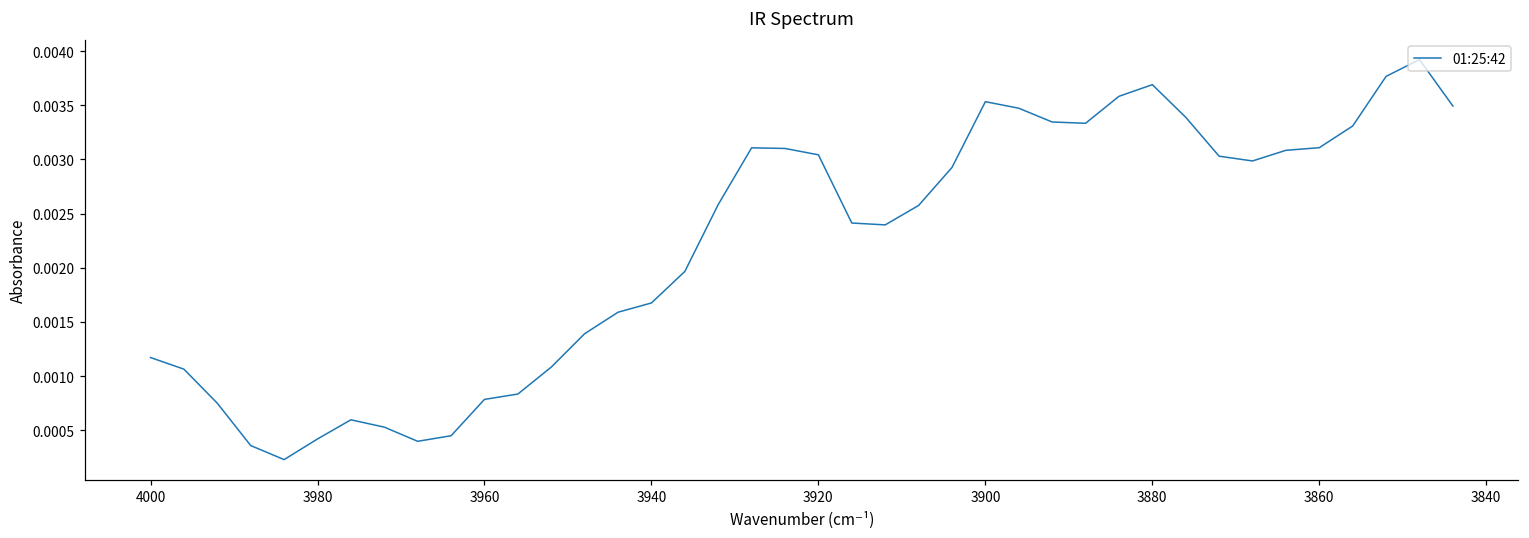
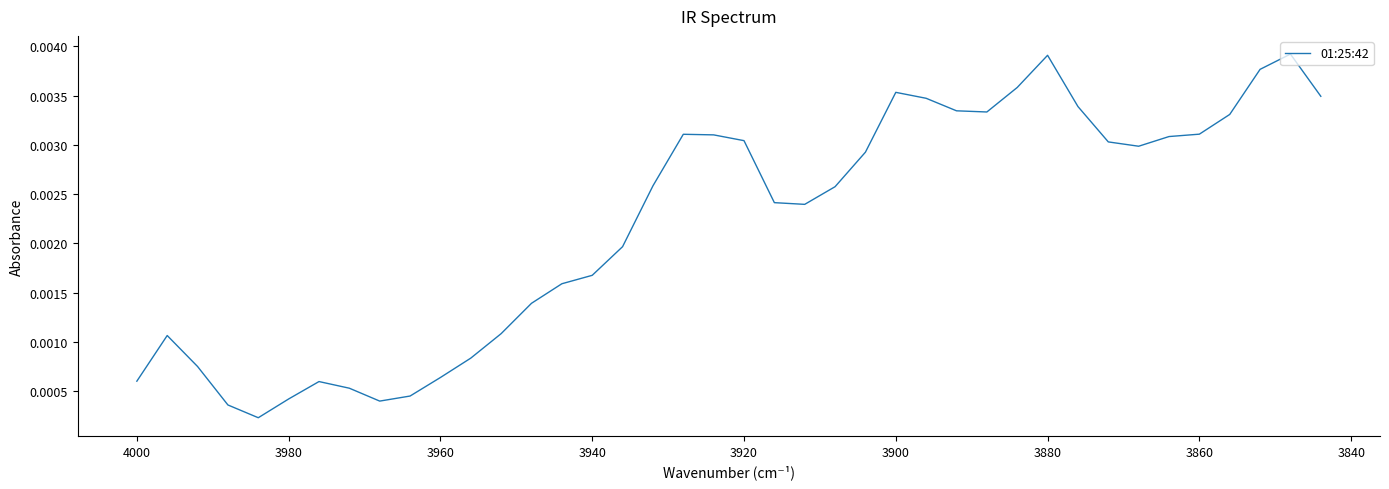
  {
-   "4000": 0.0012,
+   "4000": 0.0006,
    "3980": 0.0004,
-   "3960": 0.0008,
+   "3960": 0.0006,
    "3940": 0.0017,
    "3920": 0.0030,
    "3900": 0.0035,
-   "3880": 0.0037,
+   "3880": 0.0039,
    "3860": 0.0031
  }
